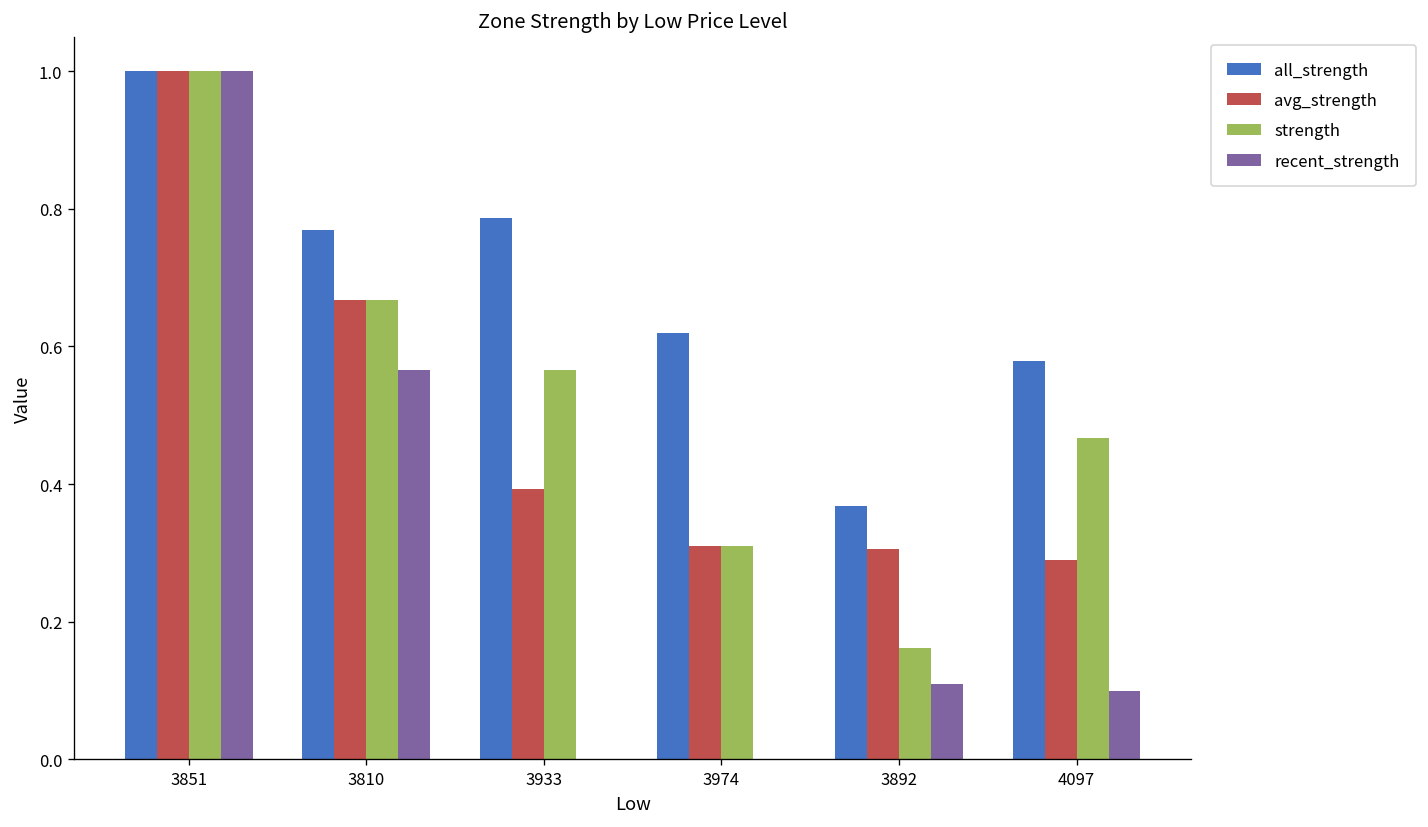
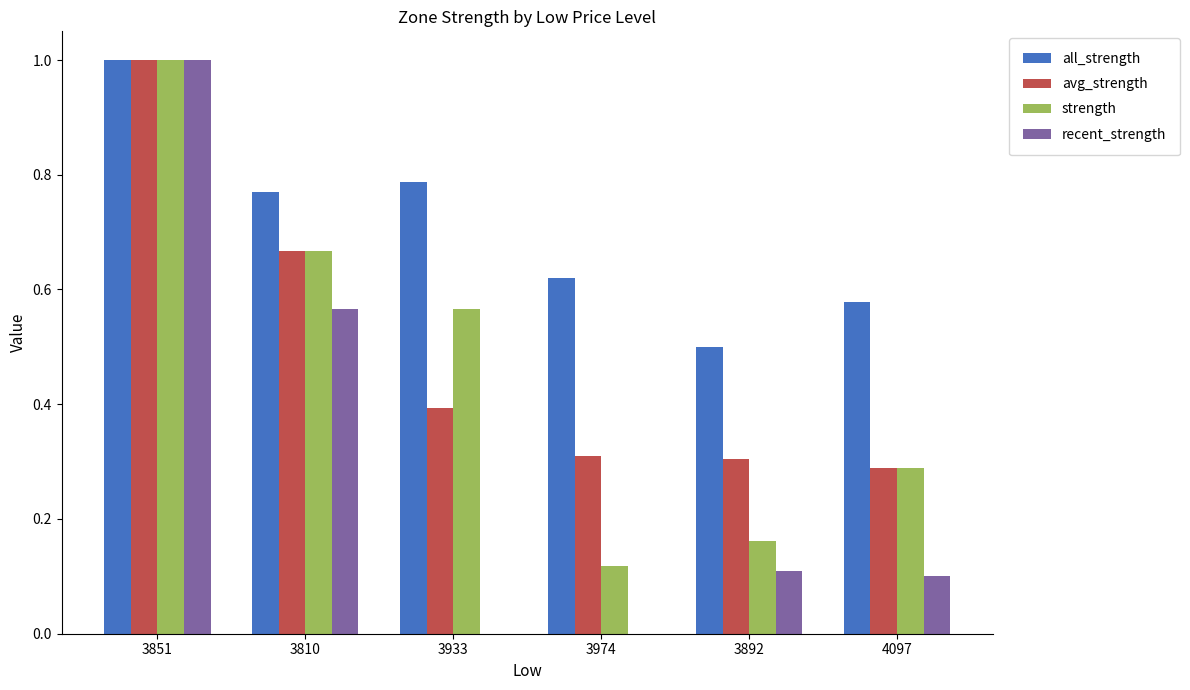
  {
    "all_strength": {
      "3851": 1.00,
      "3810": 0.77,
      "3933": 0.79,
      "3974": 0.62,
-     "3892": 0.37,
+     "3892": 0.50,
      "4097": 0.58
    },
    "avg_strength": {
      "3851": 1.00,
      "3810": 0.67,
      "3933": 0.39,
      "3974": 0.31,
      "3892": 0.31,
      "4097": 0.29
    },
    "strength": {
      "3851": 1.00,
      "3810": 0.67,
      "3933": 0.57,
-     "3974": 0.31,
+     "3974": 0.12,
      "3892": 0.16,
-     "4097": 0.47
+     "4097": 0.29
    },
    "recent_strength": {
      "3851": 1.00,
      "3810": 0.57,
      "3933": 0.00,
      "3974": 0.00,
      "3892": 0.11,
      "4097": 0.10
    }
  }
